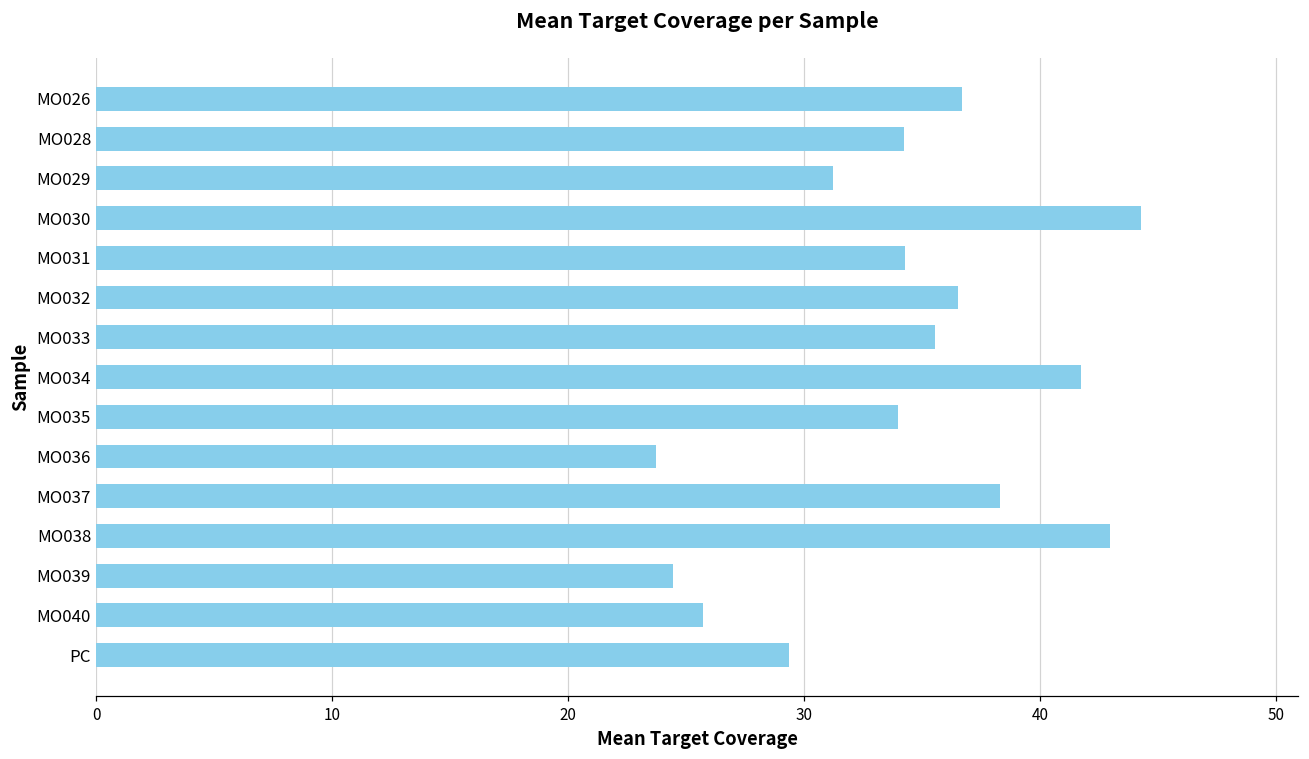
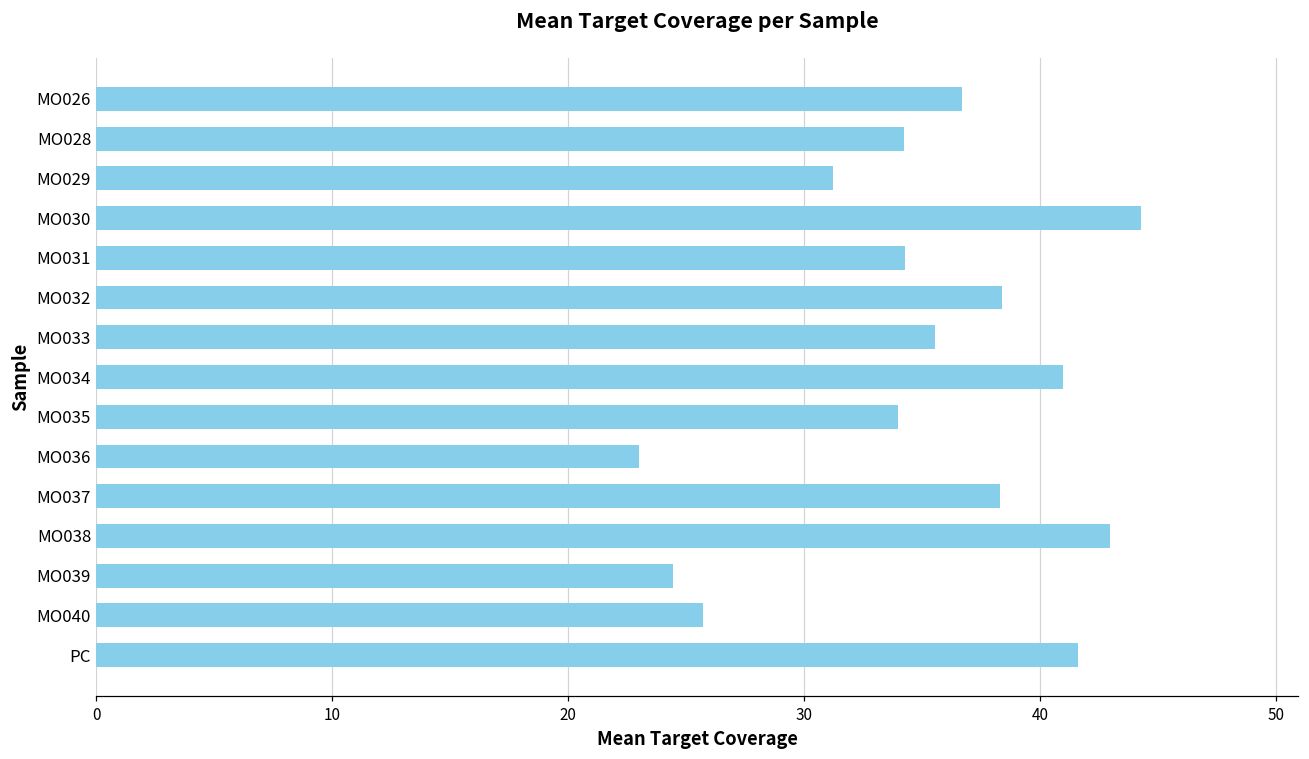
  {
    "MO026": 36.7,
    "MO028": 34.2,
    "MO029": 31.2,
    "MO030": 44.3,
    "MO031": 34.3,
-   "MO032": 36.5,
+   "MO032": 38.4,
    "MO033": 35.6,
-   "MO034": 41.8,
+   "MO034": 41.0,
    "MO035": 34.0,
-   "MO036": 23.7,
+   "MO036": 23.0,
    "MO037": 38.3,
    "MO038": 43.0,
    "MO039": 24.4,
    "MO040": 25.7,
-   "PC": 29.4
+   "PC": 41.6
  }
